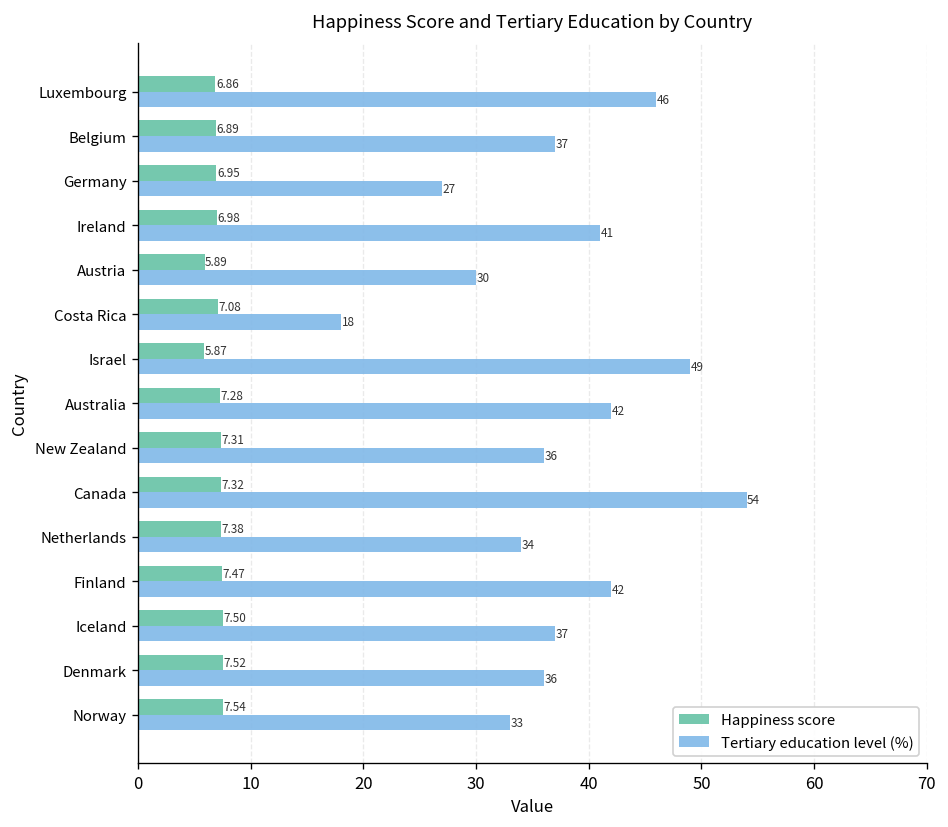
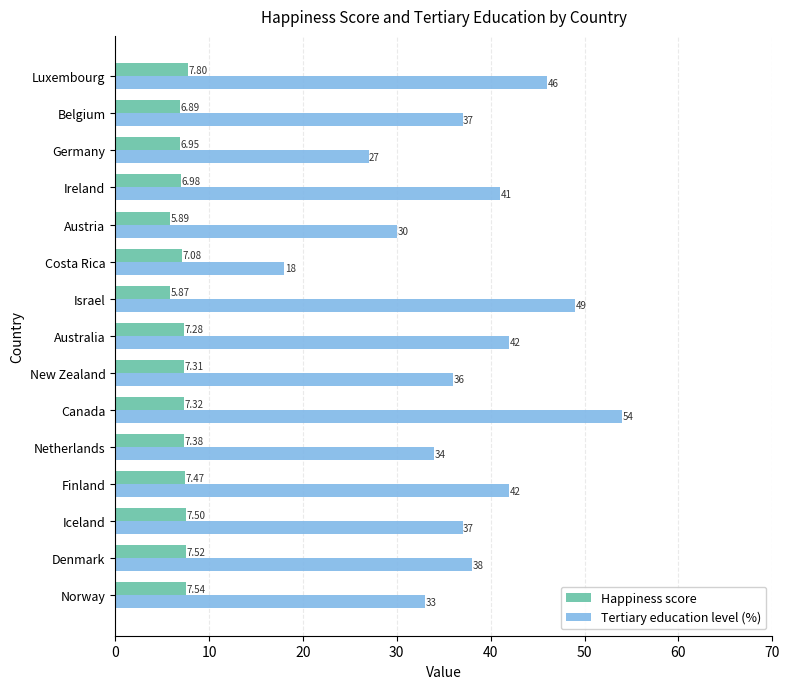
  {
    "Happiness score": {
-     "Luxembourg": 6.86,
+     "Luxembourg": 7.80,
      "Belgium": 6.89,
      "Germany": 6.95,
      "Ireland": 6.98,
      "Austria": 5.89,
      "Costa Rica": 7.08,
      "Israel": 5.87,
      "Australia": 7.28,
      "New Zealand": 7.31,
      "Canada": 7.32,
      "Netherlands": 7.38,
      "Finland": 7.47,
      "Iceland": 7.50,
      "Denmark": 7.52,
      "Norway": 7.54
    },
    "Tertiary education level (%)": {
      "Luxembourg": 46,
      "Belgium": 37,
      "Germany": 27,
      "Ireland": 41,
      "Austria": 30,
      "Costa Rica": 18,
      "Israel": 49,
      "Australia": 42,
      "New Zealand": 36,
      "Canada": 54,
      "Netherlands": 34,
      "Finland": 42,
      "Iceland": 37,
-     "Denmark": 36,
+     "Denmark": 38,
      "Norway": 33
    }
  }
